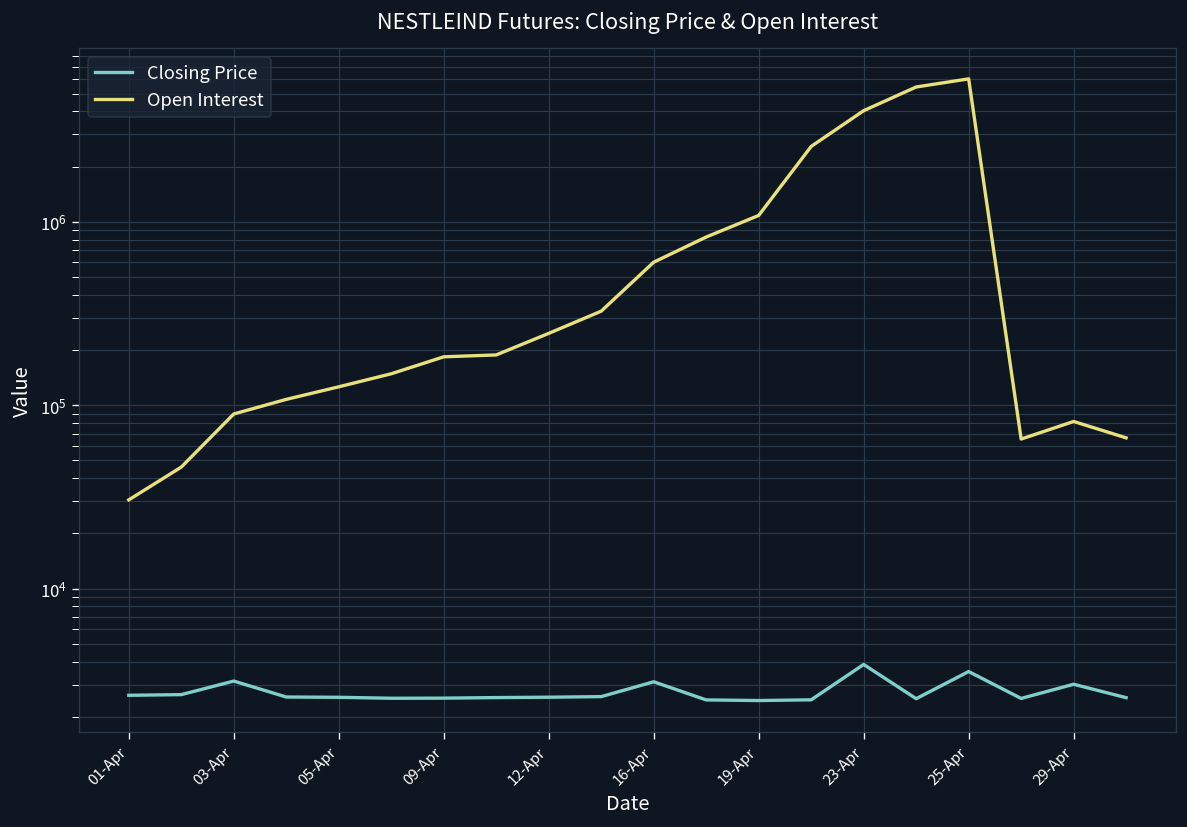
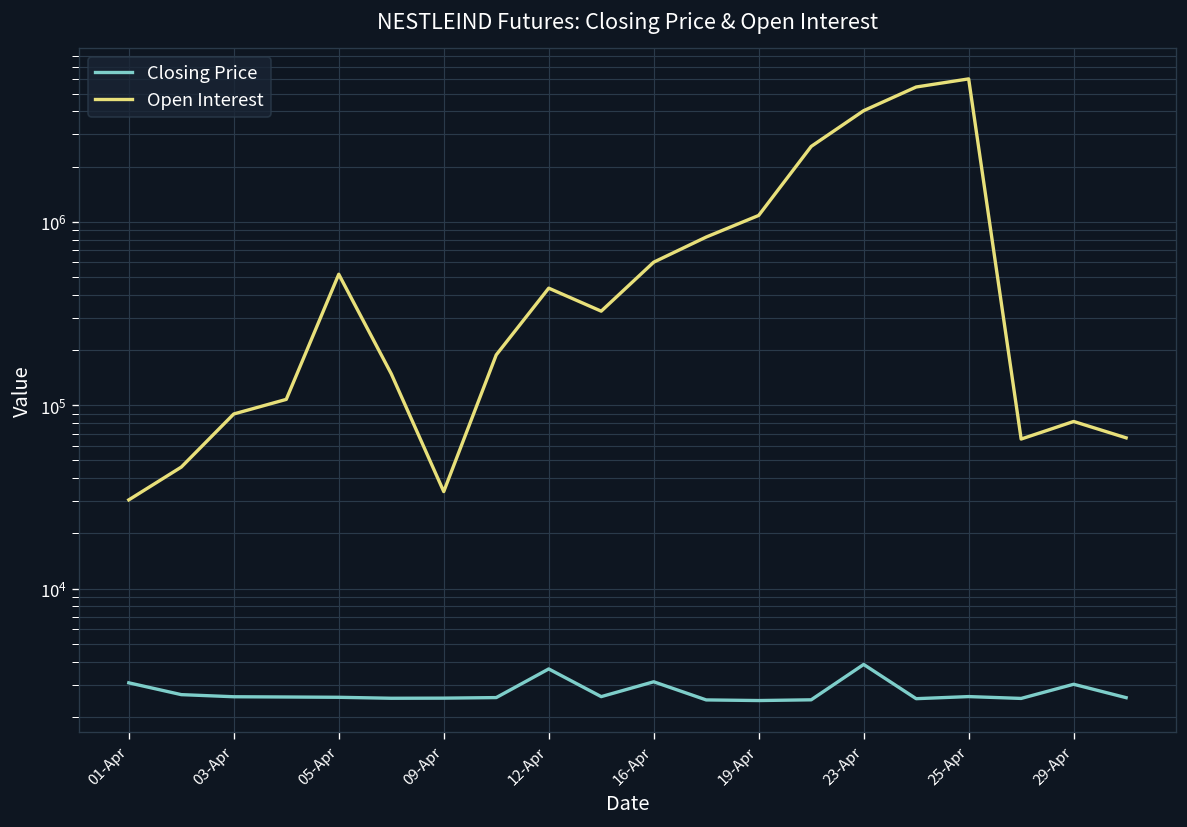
  {
    "Closing Price": {
-     "01-Apr": 2600,
-     "03-Apr": 3100,
+     "01-Apr": 3100,
+     "03-Apr": 2600,
      "05-Apr": 2600,
      "09-Apr": 2500,
-     "12-Apr": 2600,
+     "12-Apr": 3700,
      "16-Apr": 3100,
      "19-Apr": 2500,
      "23-Apr": 3900,
-     "25-Apr": 3500,
+     "25-Apr": 2600,
      "29-Apr": 3000
    },
    "Open Interest": {
      "01-Apr": 30000,
      "03-Apr": 90000,
-     "05-Apr": 130000,
-     "09-Apr": 180000,
-     "12-Apr": 250000,
+     "05-Apr": 520000,
+     "09-Apr": 34000,
+     "12-Apr": 430000,
      "16-Apr": 600000,
      "19-Apr": 1100000,
      "23-Apr": 4000000,
      "25-Apr": 6000000,
      "29-Apr": 80000
    }
  }
